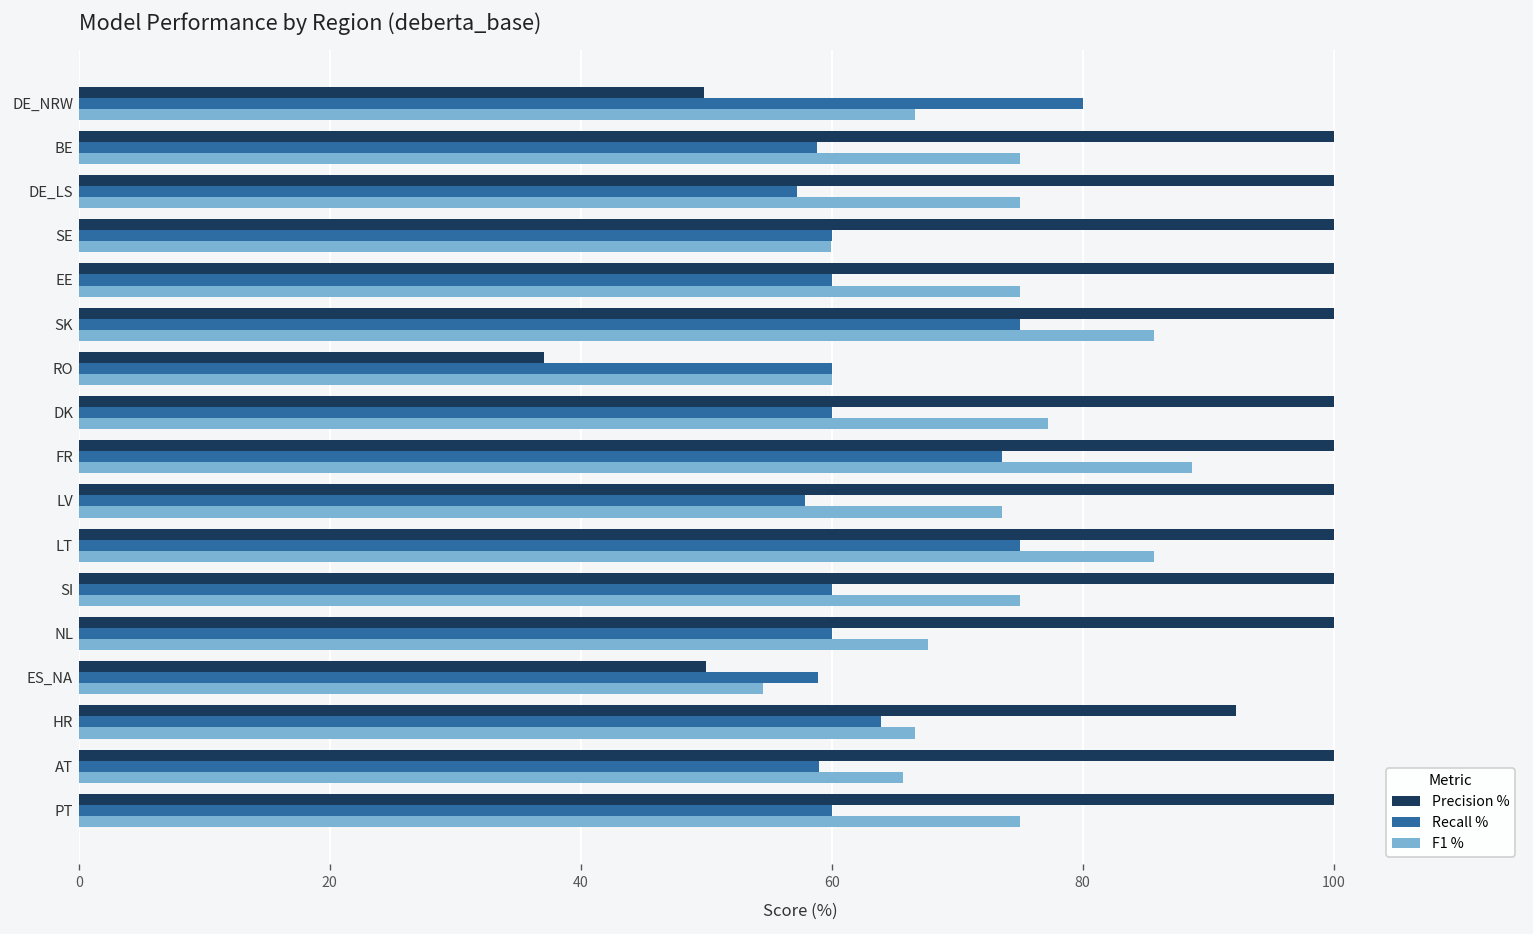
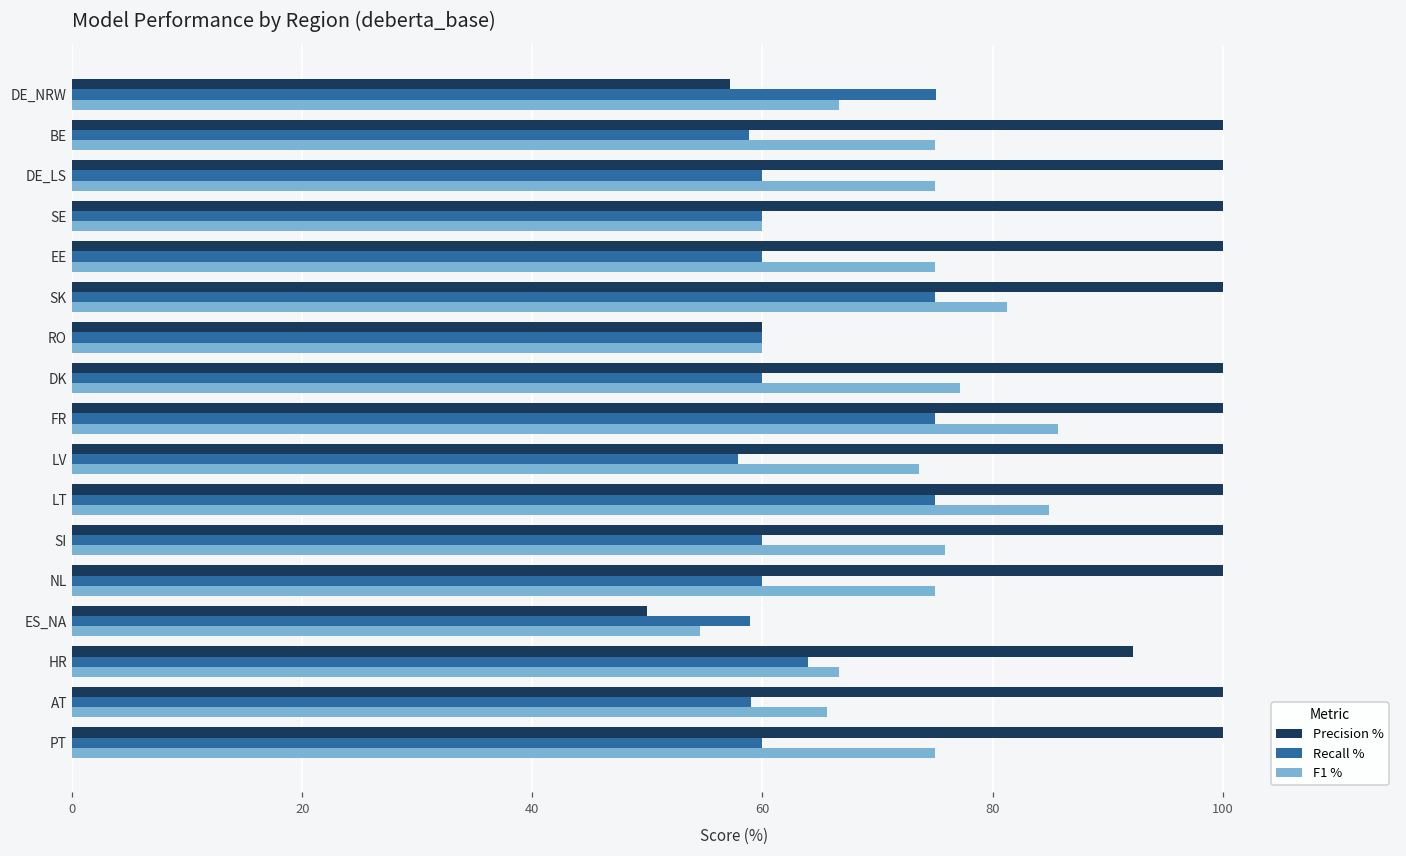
  {
    "Precision %": {
-     "DE_NRW": 49.8,
+     "DE_NRW": 57.1,
      "BE": 100.0,
      "DE_LS": 100.0,
      "SE": 100.0,
      "EE": 100.0,
      "SK": 100.0,
-     "RO": 37.0,
+     "RO": 60.0,
      "DK": 100.0,
      "FR": 100.0,
      "LV": 100.0,
      "LT": 100.0,
      "SI": 100.0,
      "NL": 100.0,
      "ES_NA": 50.0,
      "HR": 92.2,
      "AT": 100.0,
      "PT": 100.0
    },
    "Recall %": {
-     "DE_NRW": 80.0,
+     "DE_NRW": 75.1,
      "BE": 58.8,
-     "DE_LS": 57.3,
+     "DE_LS": 60.0,
      "SE": 60.0,
      "EE": 60.0,
      "SK": 75.0,
      "RO": 60.0,
      "DK": 60.0,
-     "FR": 73.6,
+     "FR": 75.0,
      "LV": 57.8,
      "LT": 75.0,
      "SI": 60.0,
      "NL": 60.0,
      "ES_NA": 58.9,
      "HR": 63.9,
      "AT": 59.0,
      "PT": 60.0
    },
    "F1 %": {
      "DE_NRW": 66.7,
      "BE": 75.0,
      "DE_LS": 75.0,
      "SE": 59.9,
      "EE": 75.0,
-     "SK": 85.7,
+     "SK": 81.3,
      "RO": 60.0,
      "DK": 77.2,
-     "FR": 88.7,
+     "FR": 85.7,
      "LV": 73.6,
-     "LT": 85.7,
-     "SI": 75.0,
-     "NL": 67.7,
+     "LT": 84.9,
+     "SI": 75.9,
+     "NL": 75.0,
      "ES_NA": 54.5,
      "HR": 66.7,
      "AT": 65.6,
      "PT": 75.0
    }
  }
